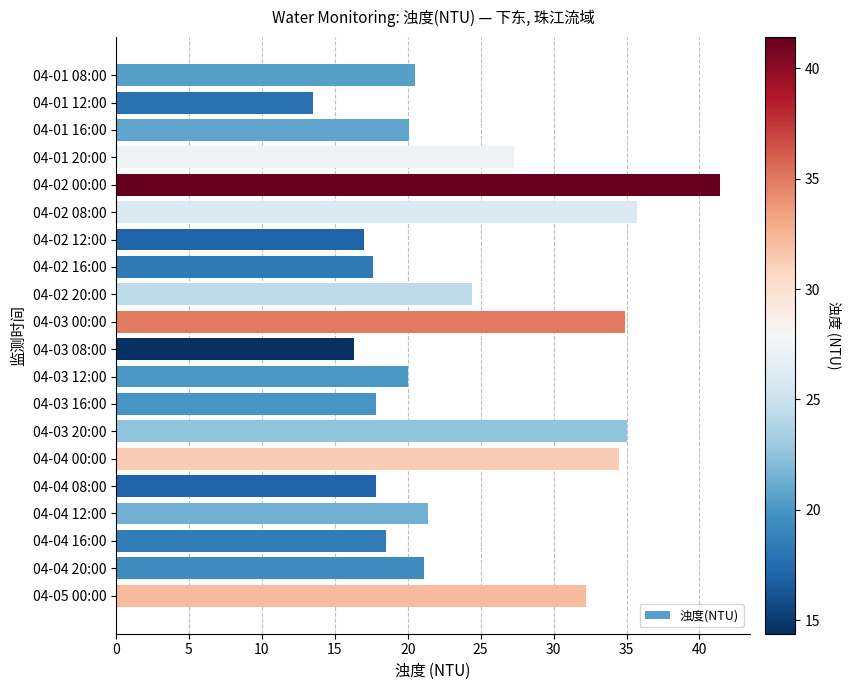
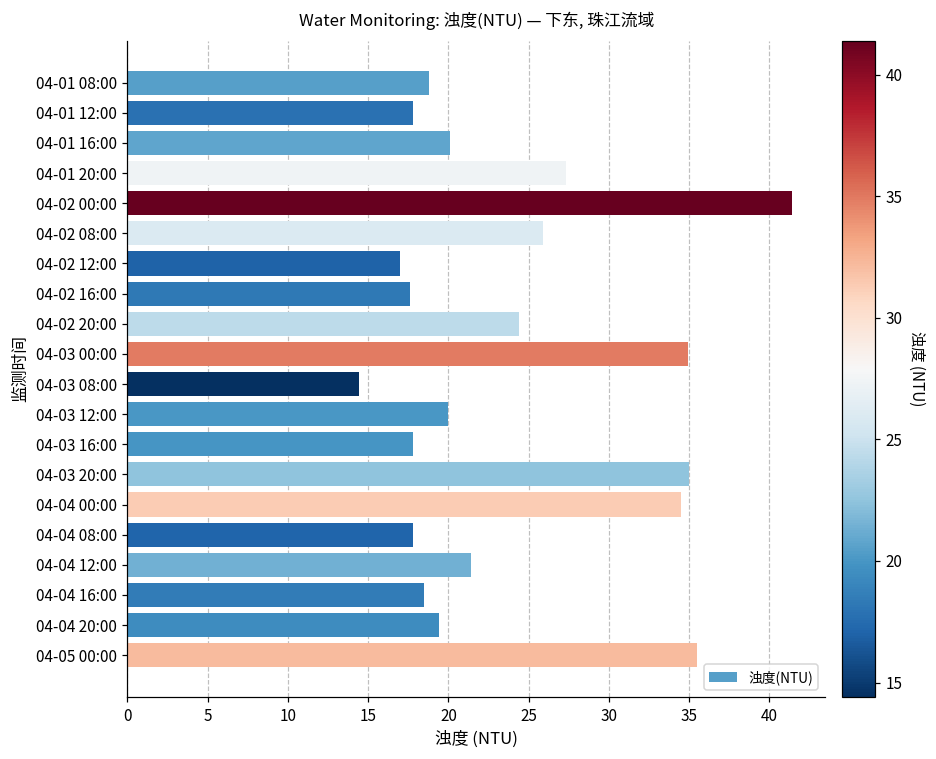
  {
-   "04-01 08:00": 20.5,
-   "04-01 12:00": 13.5,
+   "04-01 08:00": 18.8,
+   "04-01 12:00": 17.8,
    "04-01 16:00": 20.1,
    "04-01 20:00": 27.3,
    "04-02 00:00": 41.4,
-   "04-02 08:00": 35.7,
+   "04-02 08:00": 25.9,
    "04-02 12:00": 17.0,
    "04-02 16:00": 17.6,
    "04-02 20:00": 24.4,
    "04-03 00:00": 34.9,
-   "04-03 08:00": 16.3,
+   "04-03 08:00": 14.4,
    "04-03 12:00": 20.0,
    "04-03 16:00": 17.8,
    "04-03 20:00": 35.0,
    "04-04 00:00": 34.5,
    "04-04 08:00": 17.8,
    "04-04 12:00": 21.4,
    "04-04 16:00": 18.5,
-   "04-04 20:00": 21.1,
-   "04-05 00:00": 32.2
+   "04-04 20:00": 19.4,
+   "04-05 00:00": 35.5
  }
